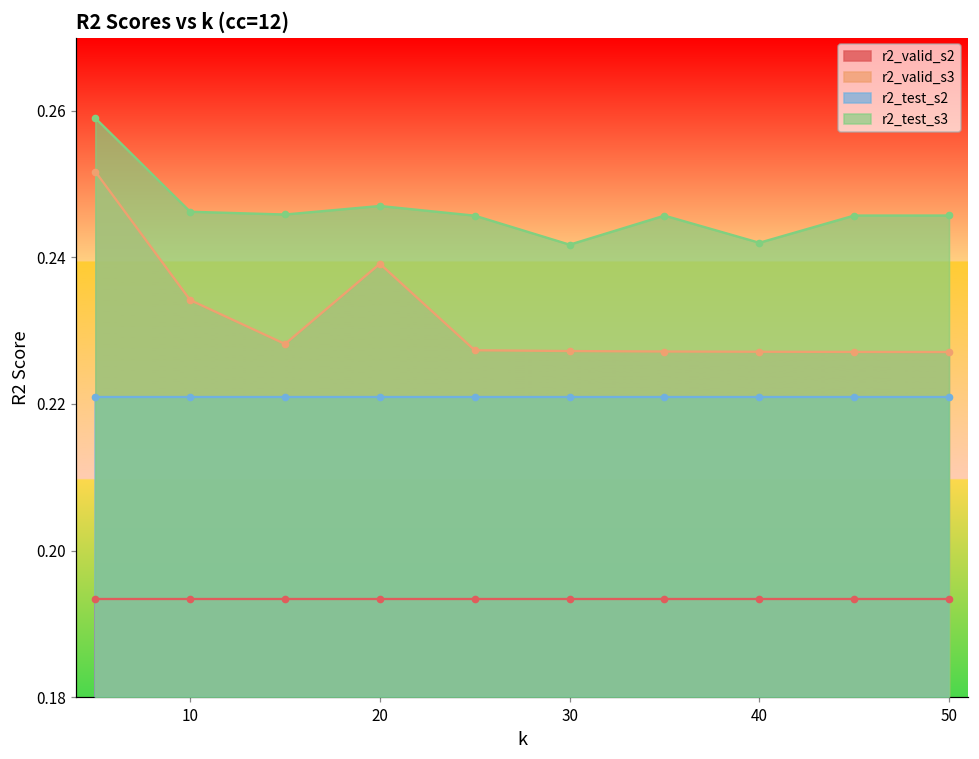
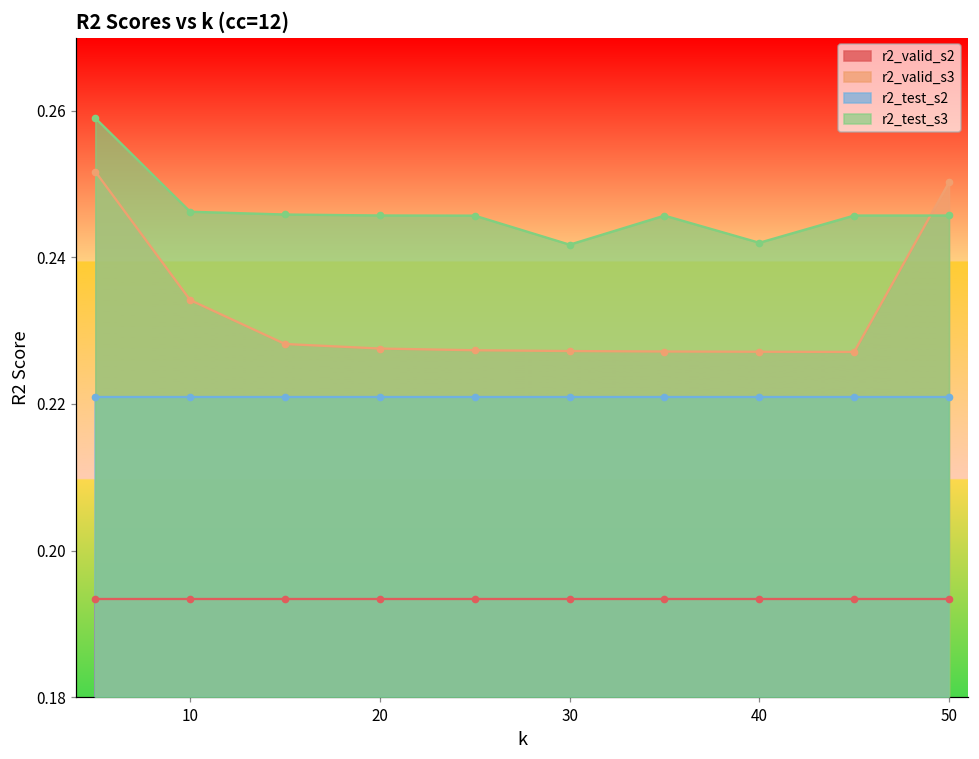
  {
    "r2_valid_s2": {
      "10": 0.193,
      "20": 0.193,
      "30": 0.193,
      "40": 0.193,
      "50": 0.193
    },
    "r2_valid_s3": {
      "10": 0.234,
-     "20": 0.239,
+     "20": 0.228,
      "30": 0.227,
      "40": 0.227,
-     "50": 0.227
+     "50": 0.250
    },
    "r2_test_s2": {
      "10": 0.221,
      "20": 0.221,
      "30": 0.221,
      "40": 0.221,
      "50": 0.221
    },
    "r2_test_s3": {
      "10": 0.246,
-     "20": 0.247,
+     "20": 0.246,
      "30": 0.242,
      "40": 0.242,
      "50": 0.246
    }
  }
